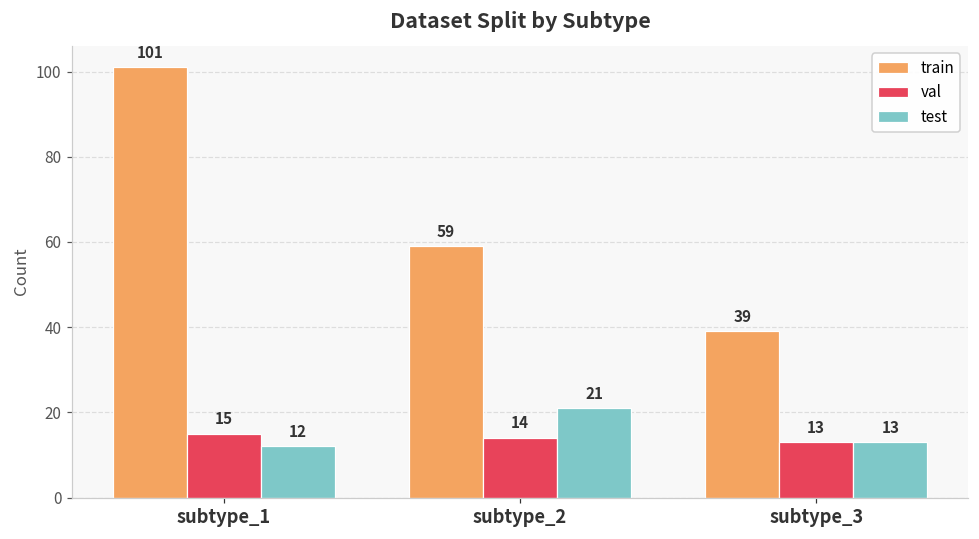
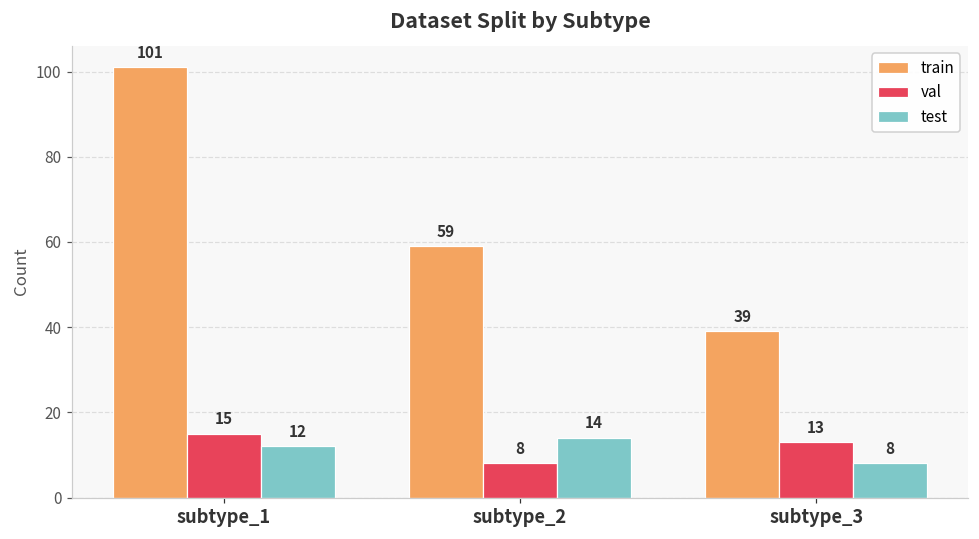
  {
    "train": {
      "subtype_1": 101,
      "subtype_2": 59,
      "subtype_3": 39
    },
    "val": {
      "subtype_1": 15,
-     "subtype_2": 14,
+     "subtype_2": 8,
      "subtype_3": 13
    },
    "test": {
      "subtype_1": 12,
-     "subtype_2": 21,
-     "subtype_3": 13
+     "subtype_2": 14,
+     "subtype_3": 8
    }
  }
